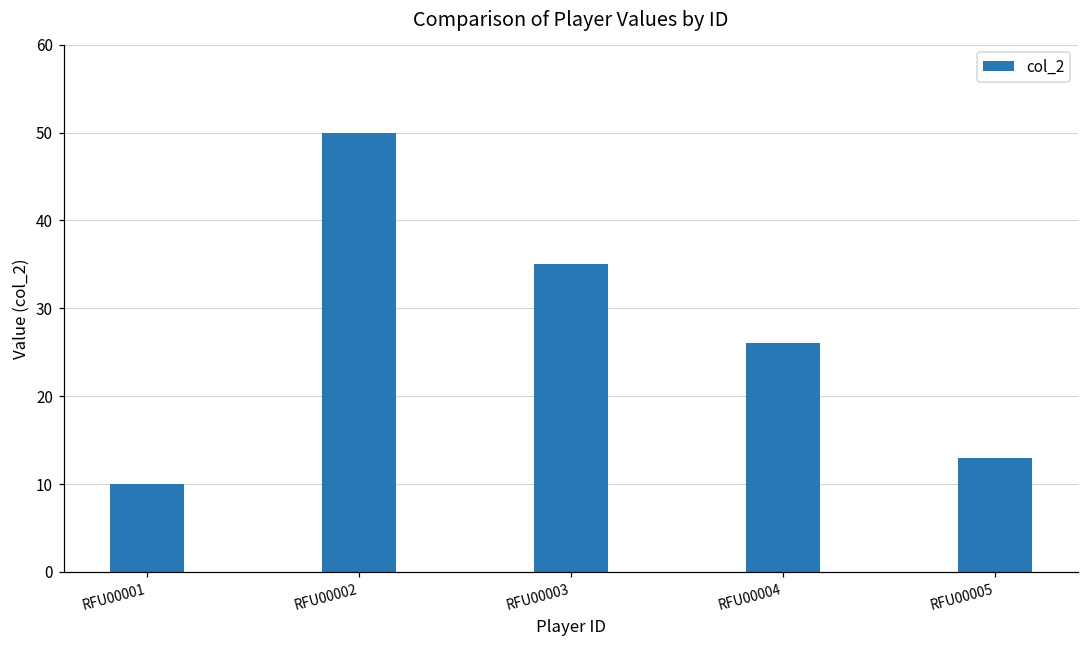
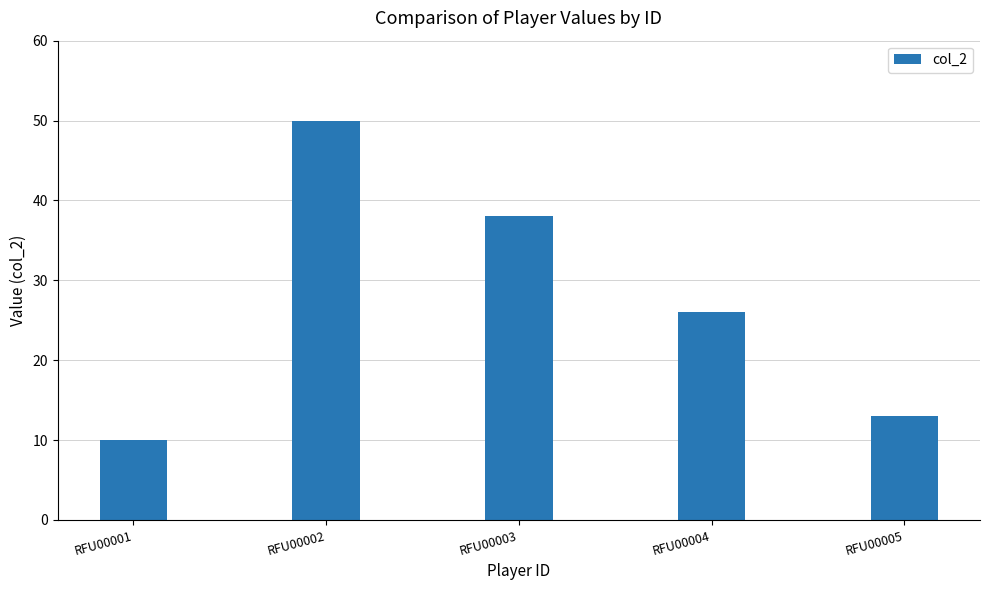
  {
    "RFU00001": 10,
    "RFU00002": 50,
-   "RFU00003": 35,
+   "RFU00003": 38,
    "RFU00004": 26,
    "RFU00005": 13
  }
